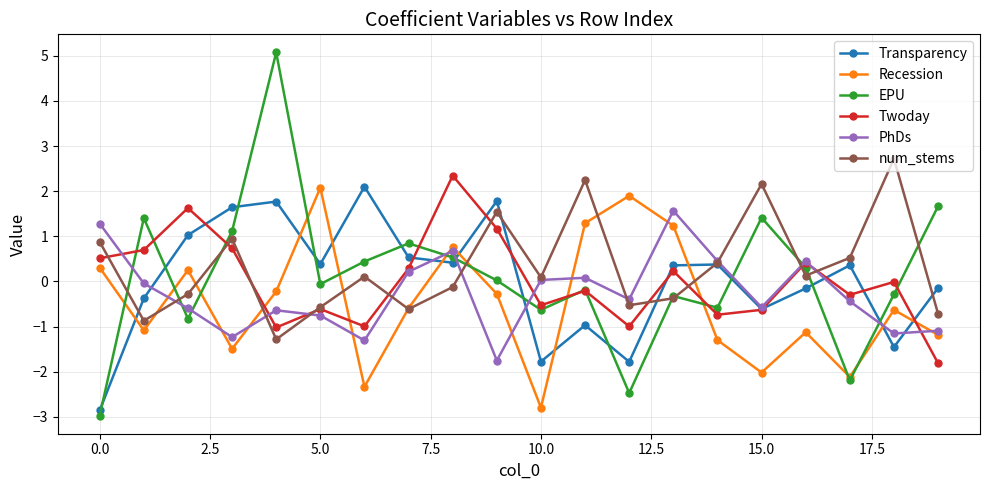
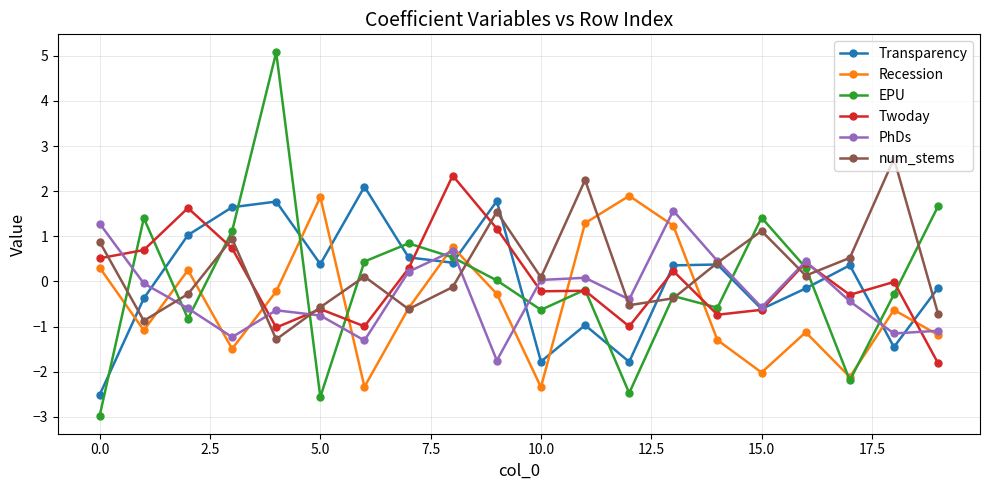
  {
    "Transparency": {
-     "0.0": -2.9,
+     "0.0": -2.5,
      "5.0": 0.4,
      "10.0": -1.8
    },
    "Recession": {
      "0.0": 0.3,
-     "5.0": 2.1,
-     "10.0": -2.8,
+     "5.0": 1.9,
+     "10.0": -2.3,
      "15.0": -2.0
    },
    "EPU": {
      "0.0": -3.0,
-     "5.0": -0.1,
+     "5.0": -2.6,
      "10.0": -0.6,
      "15.0": 1.4
    },
    "Twoday": {
      "0.0": 0.5,
-     "10.0": -0.5
+     "10.0": -0.2
    },
    "PhDs": {
      "0.0": 1.3,
      "5.0": -0.8
    },
    "num_stems": {
      "0.0": 0.9,
-     "15.0": 2.2
+     "15.0": 1.1
    }
  }
